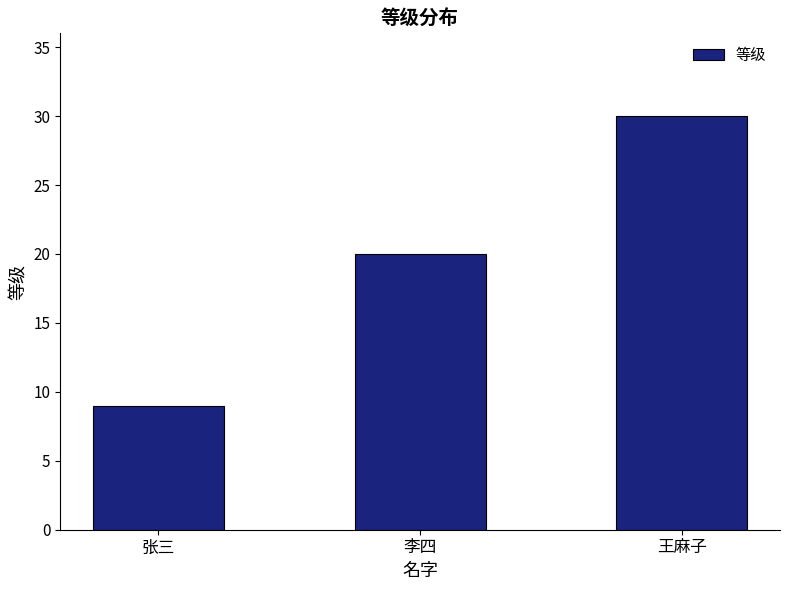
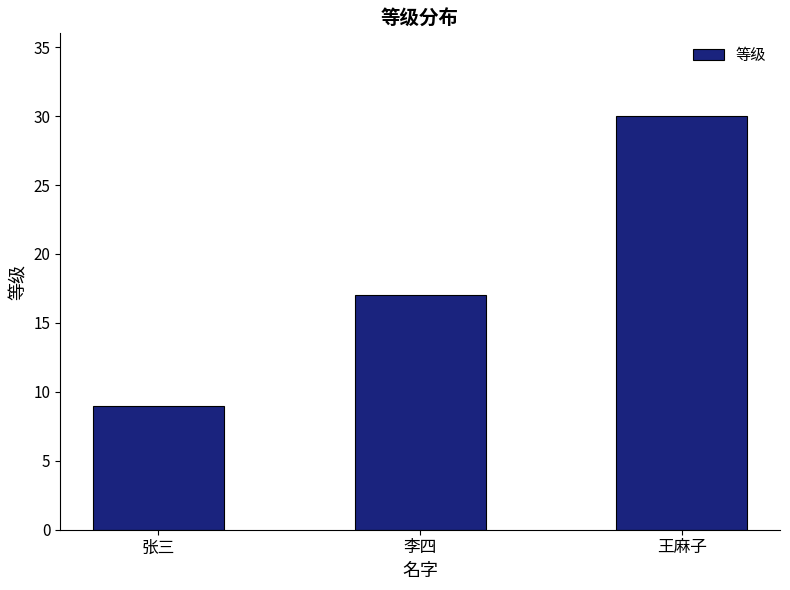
  {
    "张三": 9,
-   "李四": 20,
+   "李四": 17,
    "王麻子": 30
  }
